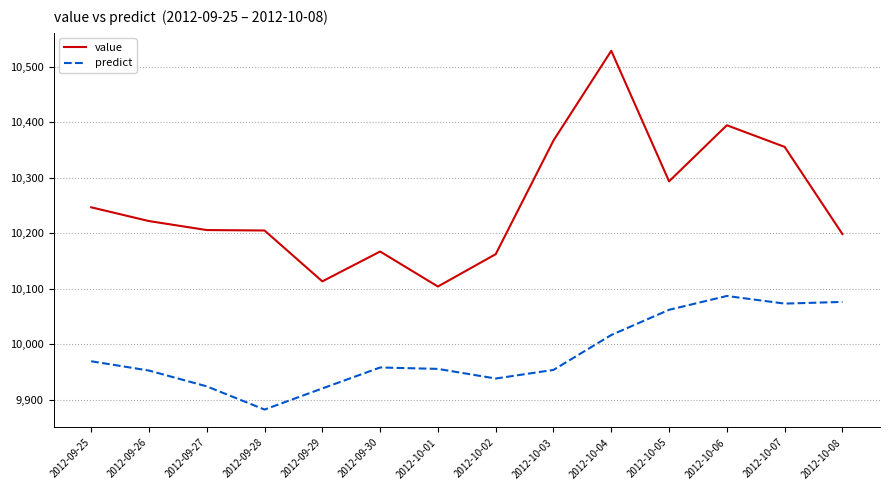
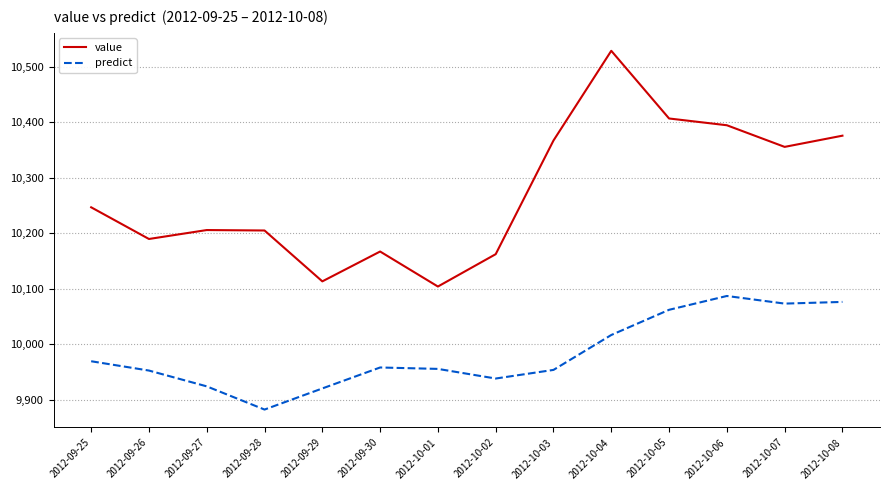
  {
    "value": {
      "2012-09-25": "10,250",
-     "2012-09-26": "10,220",
+     "2012-09-26": "10,190",
      "2012-09-27": "10,210",
      "2012-09-28": "10,200",
      "2012-09-29": "10,110",
      "2012-09-30": "10,170",
      "2012-10-01": "10,100",
      "2012-10-02": "10,160",
      "2012-10-03": "10,370",
      "2012-10-04": "10,530",
-     "2012-10-05": "10,290",
+     "2012-10-05": "10,410",
      "2012-10-06": "10,390",
      "2012-10-07": "10,360",
-     "2012-10-08": "10,200"
+     "2012-10-08": "10,380"
    },
    "predict": {
      "2012-09-25": "9,970",
      "2012-09-26": "9,950",
      "2012-09-27": "9,920",
      "2012-09-28": "9,880",
      "2012-09-29": "9,920",
      "2012-09-30": "9,960",
      "2012-10-01": "9,960",
      "2012-10-02": "9,940",
      "2012-10-03": "9,950",
      "2012-10-04": "10,020",
      "2012-10-05": "10,060",
      "2012-10-06": "10,090",
      "2012-10-07": "10,070",
      "2012-10-08": "10,080"
    }
  }
